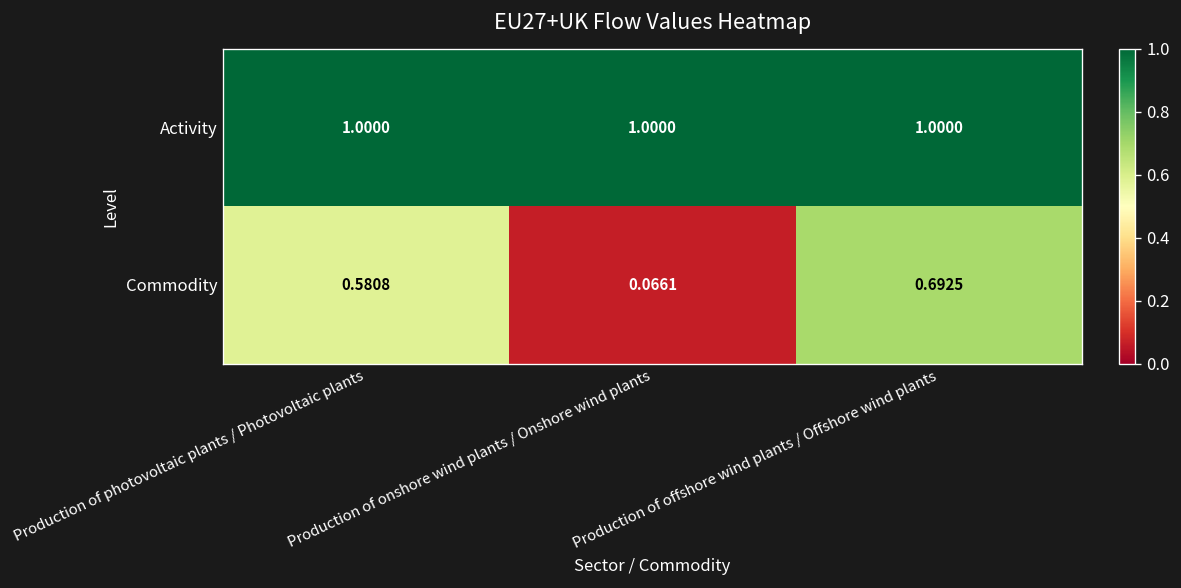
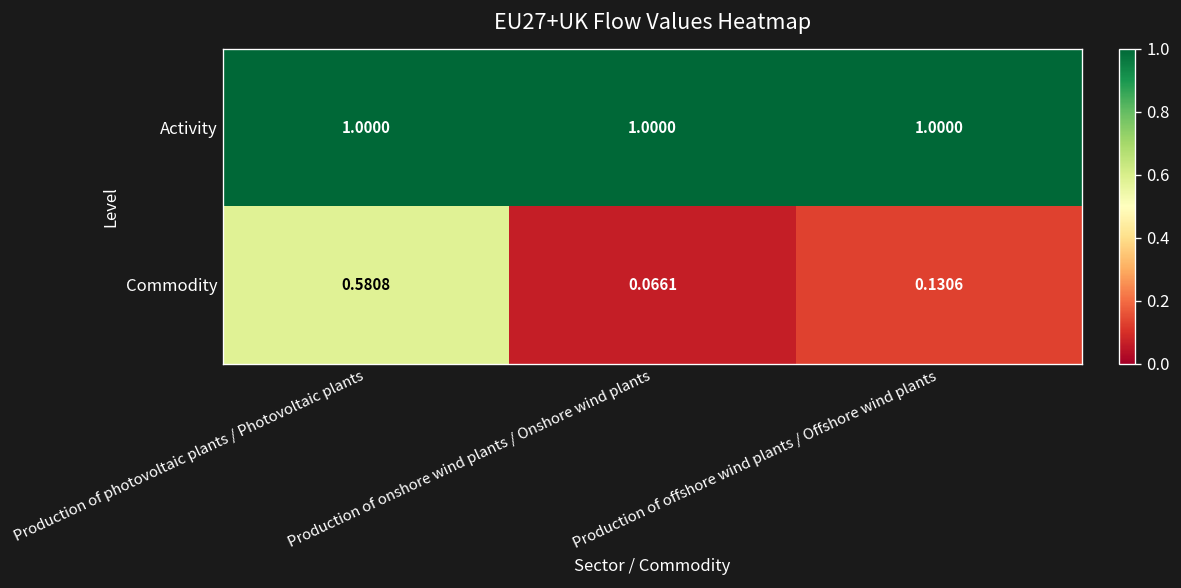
  {
    "Activity": {
      "Production of photovoltaic plants / Photovoltaic plants": 1.0000,
      "Production of onshore wind plants / Onshore wind plants": 1.0000,
      "Production of offshore wind plants / Offshore wind plants": 1.0000
    },
    "Commodity": {
      "Production of photovoltaic plants / Photovoltaic plants": 0.5808,
      "Production of onshore wind plants / Onshore wind plants": 0.0661,
-     "Production of offshore wind plants / Offshore wind plants": 0.6925
+     "Production of offshore wind plants / Offshore wind plants": 0.1306
    }
  }
